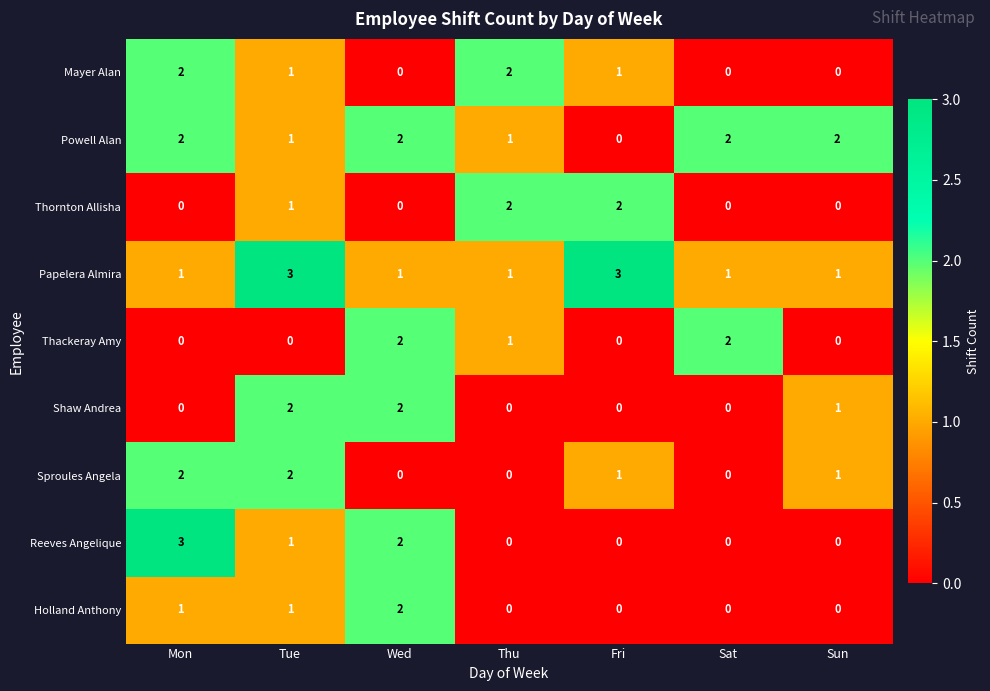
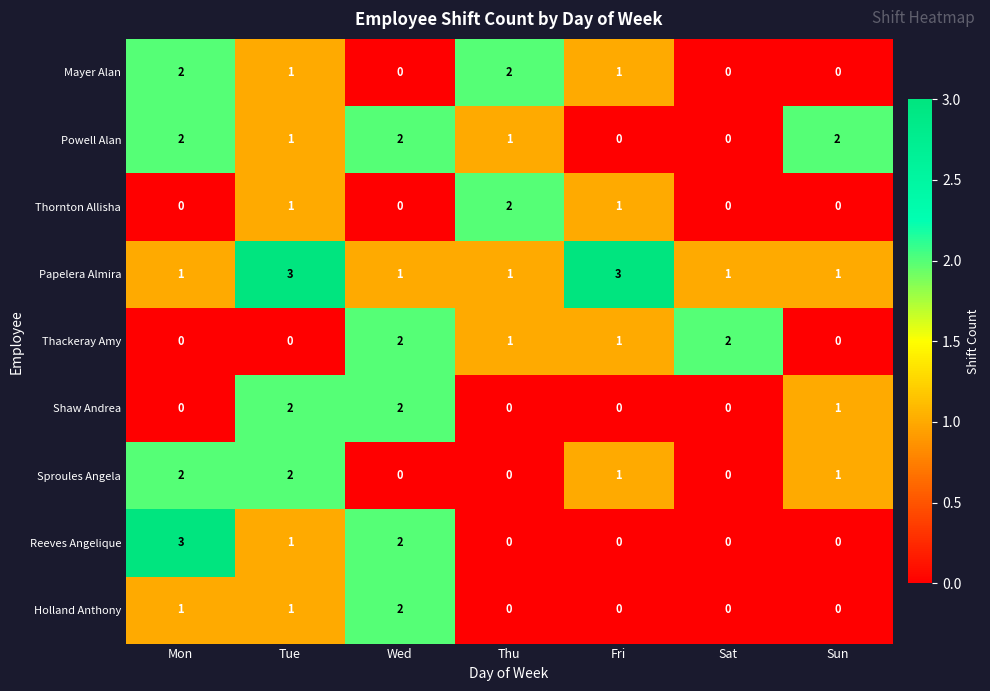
  {
    "Mayer Alan": {
      "Mon": 2,
      "Tue": 1,
      "Wed": 0,
      "Thu": 2,
      "Fri": 1,
      "Sat": 0,
      "Sun": 0
    },
    "Powell Alan": {
      "Mon": 2,
      "Tue": 1,
      "Wed": 2,
      "Thu": 1,
      "Fri": 0,
-     "Sat": 2,
+     "Sat": 0,
      "Sun": 2
    },
    "Thornton Allisha": {
      "Mon": 0,
      "Tue": 1,
      "Wed": 0,
      "Thu": 2,
-     "Fri": 2,
+     "Fri": 1,
      "Sat": 0,
      "Sun": 0
    },
    "Papelera Almira": {
      "Mon": 1,
      "Tue": 3,
      "Wed": 1,
      "Thu": 1,
      "Fri": 3,
      "Sat": 1,
      "Sun": 1
    },
    "Thackeray Amy": {
      "Mon": 0,
      "Tue": 0,
      "Wed": 2,
      "Thu": 1,
-     "Fri": 0,
+     "Fri": 1,
      "Sat": 2,
      "Sun": 0
    },
    "Shaw Andrea": {
      "Mon": 0,
      "Tue": 2,
      "Wed": 2,
      "Thu": 0,
      "Fri": 0,
      "Sat": 0,
      "Sun": 1
    },
    "Sproules Angela": {
      "Mon": 2,
      "Tue": 2,
      "Wed": 0,
      "Thu": 0,
      "Fri": 1,
      "Sat": 0,
      "Sun": 1
    },
    "Reeves Angelique": {
      "Mon": 3,
      "Tue": 1,
      "Wed": 2,
      "Thu": 0,
      "Fri": 0,
      "Sat": 0,
      "Sun": 0
    },
    "Holland Anthony": {
      "Mon": 1,
      "Tue": 1,
      "Wed": 2,
      "Thu": 0,
      "Fri": 0,
      "Sat": 0,
      "Sun": 0
    }
  }
